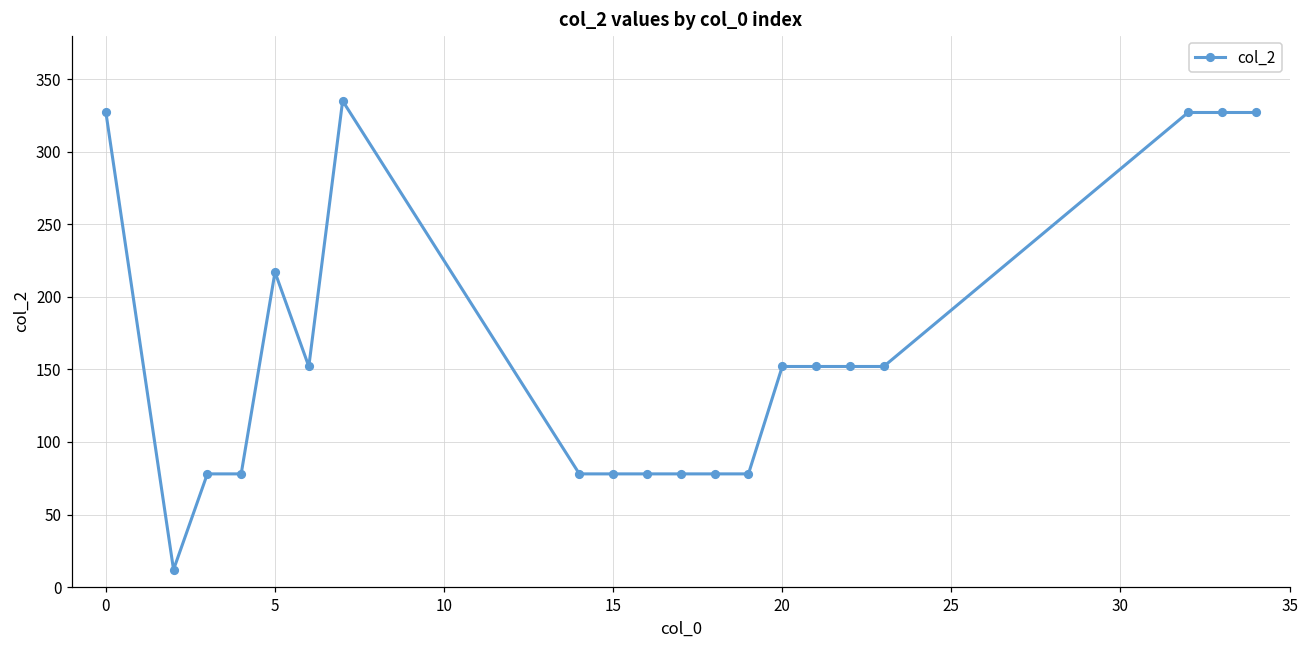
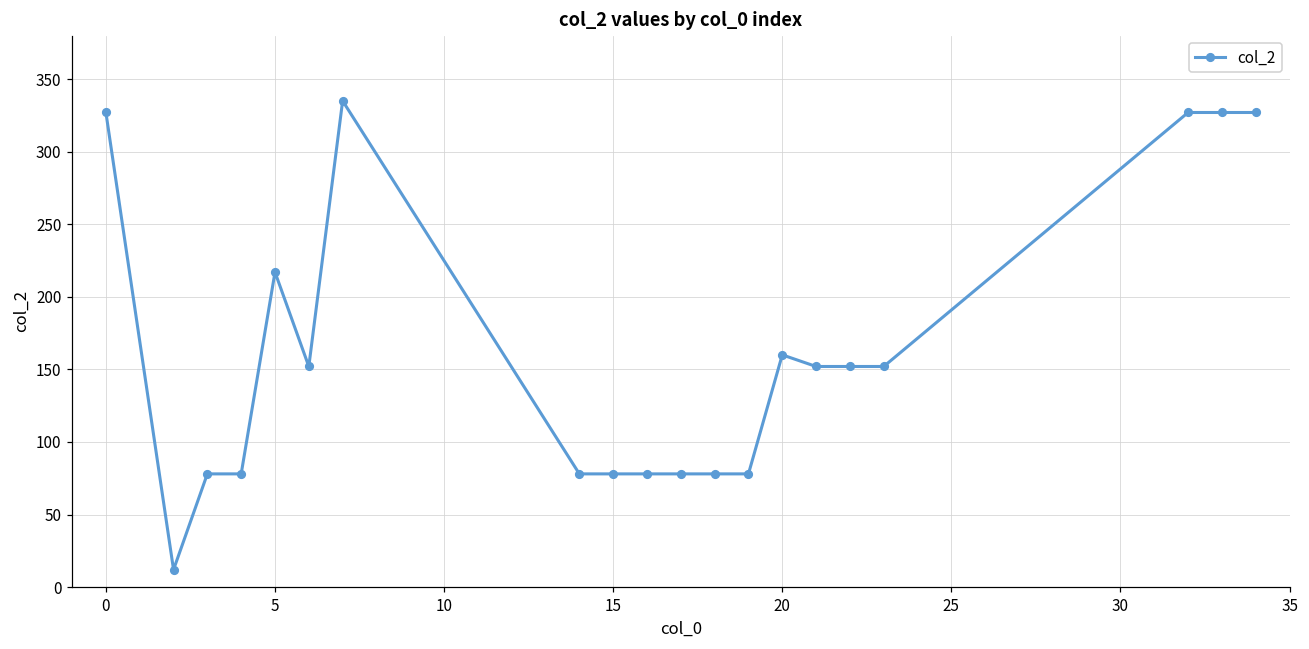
  {
    "0": 327,
    "5": 217,
    "15": 78,
-   "20": 152
+   "20": 160
  }
